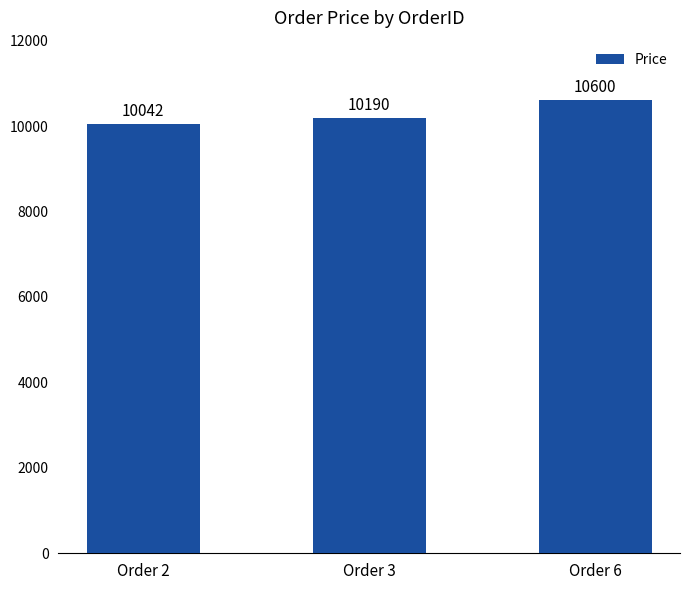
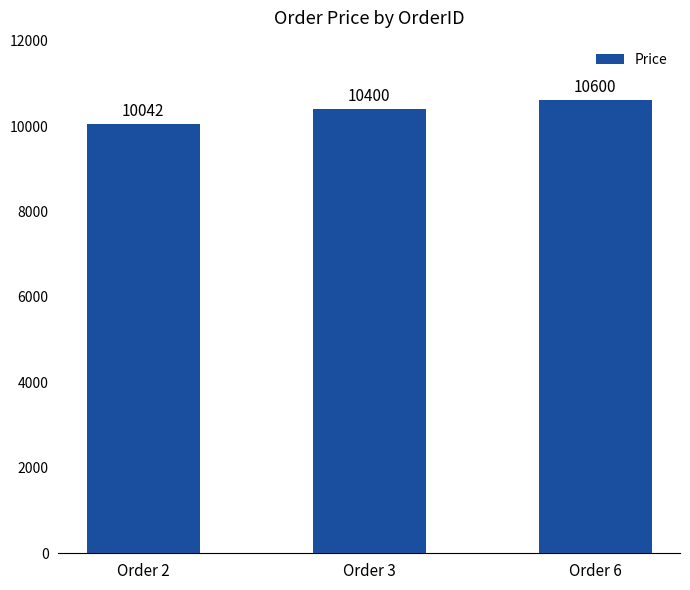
  {
    "Order 2": 10042,
-   "Order 3": 10190,
+   "Order 3": 10400,
    "Order 6": 10600
  }
